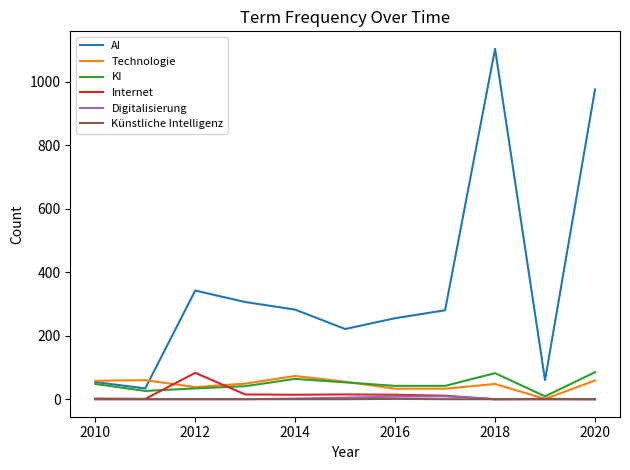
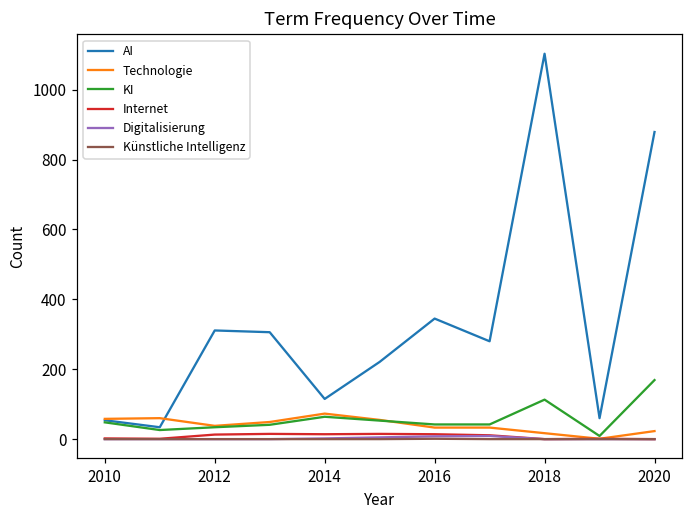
  {
    "AI": {
-     "2012": 340,
-     "2014": 280,
-     "2016": 260,
+     "2012": 310,
+     "2014": 120,
+     "2016": 350,
      "2018": 1100,
-     "2020": 980
+     "2020": 880
    },
    "Technologie": {
      "2014": 70,
      "2016": 30,
-     "2018": 50,
-     "2020": 60
+     "2018": 20,
+     "2020": 20
    },
    "KI": {
      "2014": 60,
      "2016": 40,
-     "2018": 80,
-     "2020": 90
+     "2018": 110,
+     "2020": 170
    },
    "Internet": {
-     "2012": 80,
+     "2012": 10,
      "2014": 10
    }
  }
